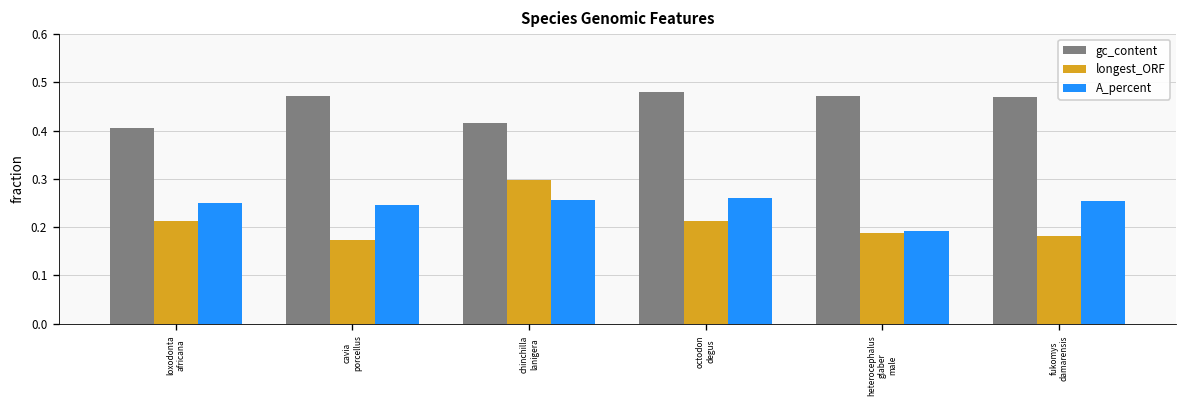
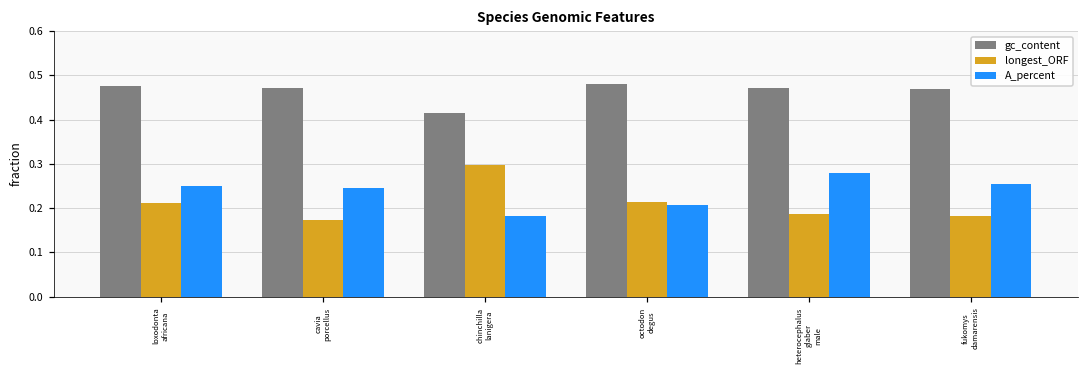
  {
    "gc_content": {
-     "loxodonta africana": 0.41,
+     "loxodonta africana": 0.48,
      "cavia porcellus": 0.47,
      "chinchilla lanigera": 0.42,
      "octodon degus": 0.48,
      "heterocephalus glaber male": 0.47,
      "fukomys damarensis": 0.47
    },
    "longest_ORF": {
      "loxodonta africana": 0.21,
      "cavia porcellus": 0.17,
      "chinchilla lanigera": 0.30,
      "octodon degus": 0.21,
      "heterocephalus glaber male": 0.19,
      "fukomys damarensis": 0.18
    },
    "A_percent": {
      "loxodonta africana": 0.25,
      "cavia porcellus": 0.25,
-     "chinchilla lanigera": 0.26,
-     "octodon degus": 0.26,
-     "heterocephalus glaber male": 0.19,
+     "chinchilla lanigera": 0.18,
+     "octodon degus": 0.21,
+     "heterocephalus glaber male": 0.28,
      "fukomys damarensis": 0.26
    }
  }
